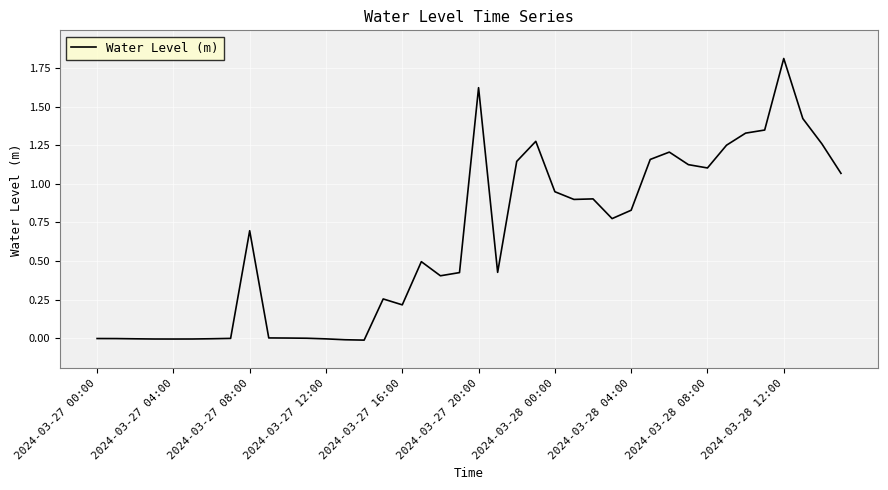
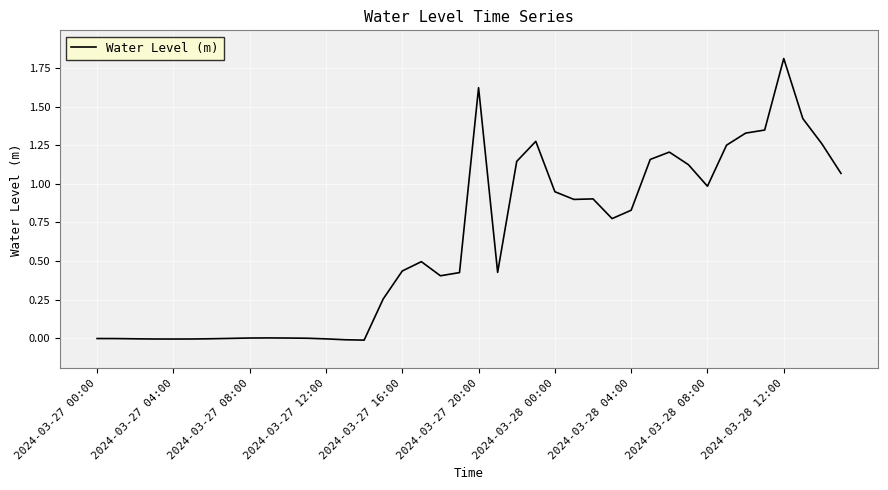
  {
    "2024-03-27 00:00": 0.00,
    "2024-03-27 04:00": 0.00,
-   "2024-03-27 08:00": 0.70,
+   "2024-03-27 08:00": 0.00,
    "2024-03-27 12:00": 0.00,
-   "2024-03-27 16:00": 0.22,
+   "2024-03-27 16:00": 0.44,
    "2024-03-27 20:00": 1.62,
    "2024-03-28 00:00": 0.95,
    "2024-03-28 04:00": 0.83,
-   "2024-03-28 08:00": 1.10,
+   "2024-03-28 08:00": 0.98,
    "2024-03-28 12:00": 1.81
  }
